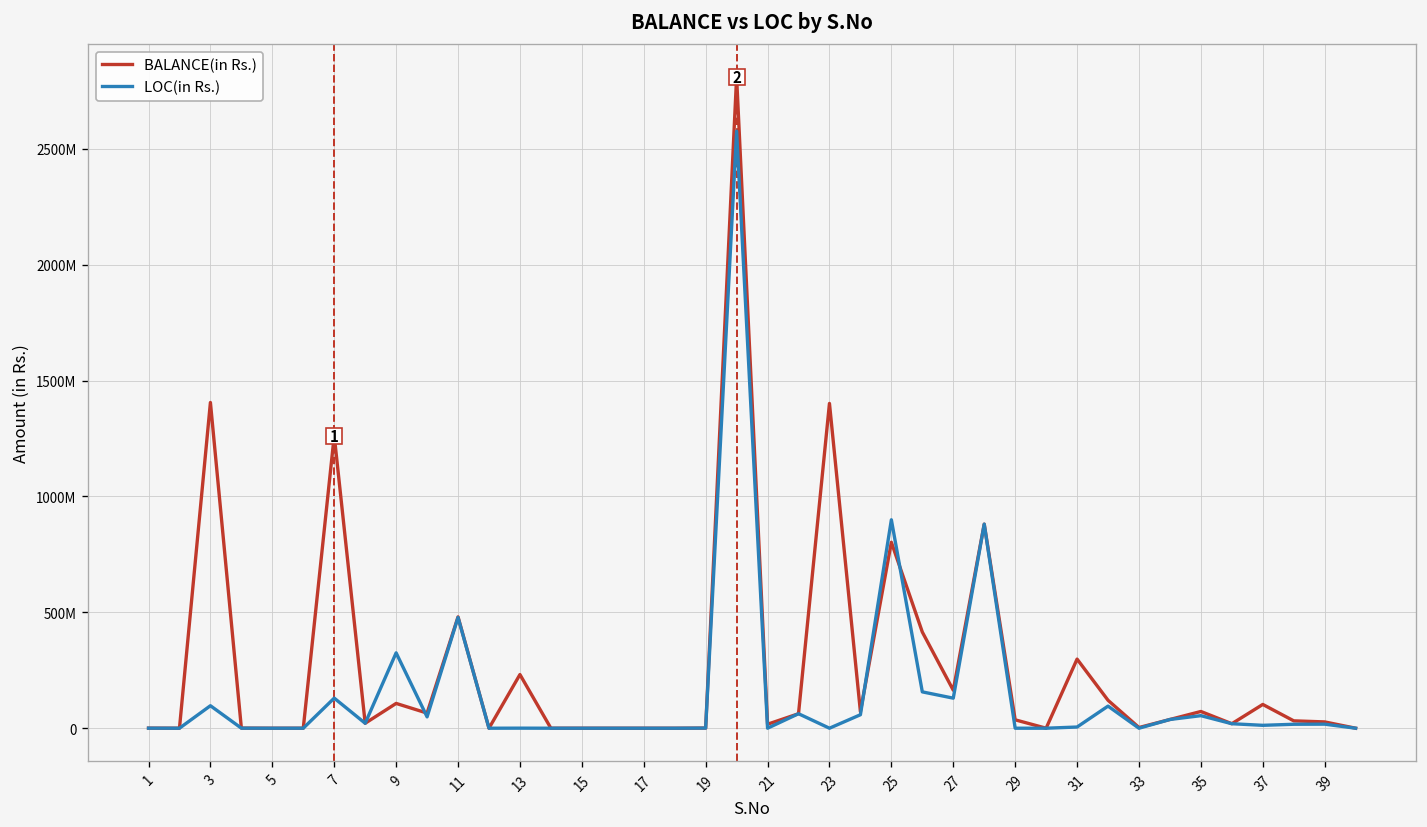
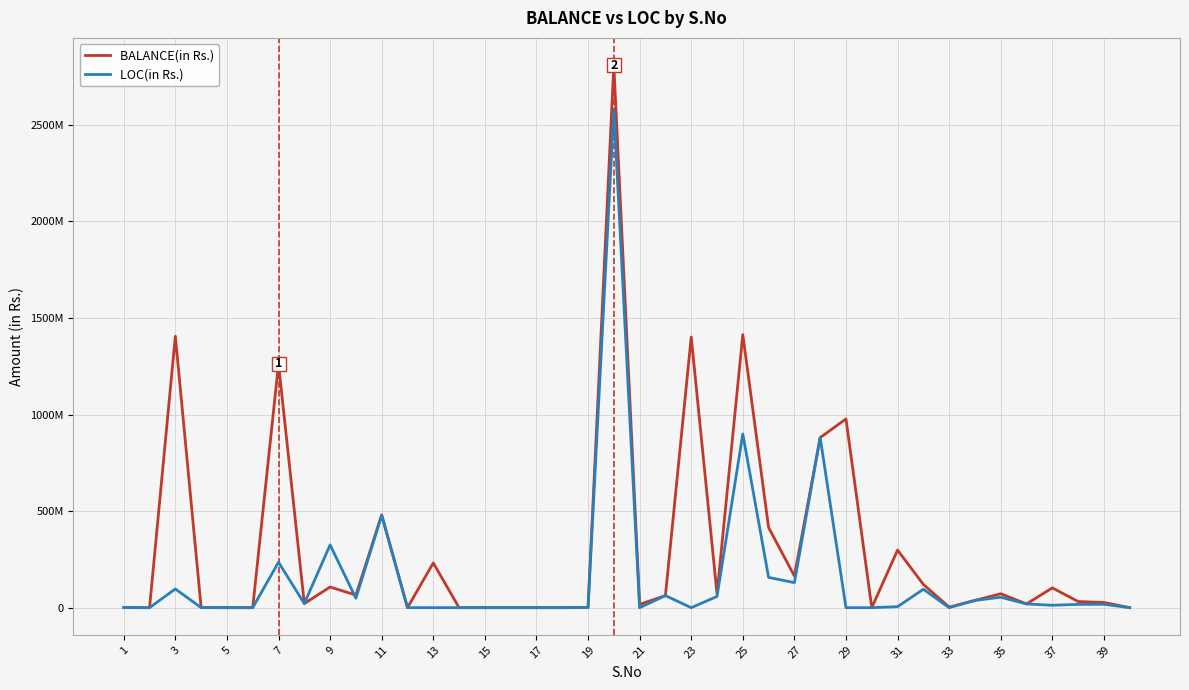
  {
    "BALANCE(in Rs.)": {
      "3": 1410000000,
      "9": 110000000,
      "13": 230000000,
      "21": 20000000,
      "23": 1400000000,
-     "25": 800000000,
+     "25": 1410000000,
      "27": 160000000,
-     "29": 40000000,
+     "29": 980000000,
      "31": 300000000,
      "35": 70000000,
      "37": 100000000
    },
    "LOC(in Rs.)": {
      "3": 100000000,
-     "7": 130000000,
+     "7": 240000000,
      "9": 330000000,
      "13": 0,
      "21": 0,
      "23": 0,
      "25": 900000000,
      "27": 130000000,
      "29": 0,
      "31": 10000000,
      "35": 50000000,
      "37": 10000000
    }
  }
